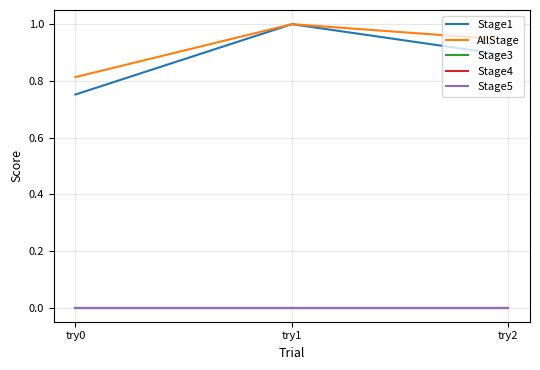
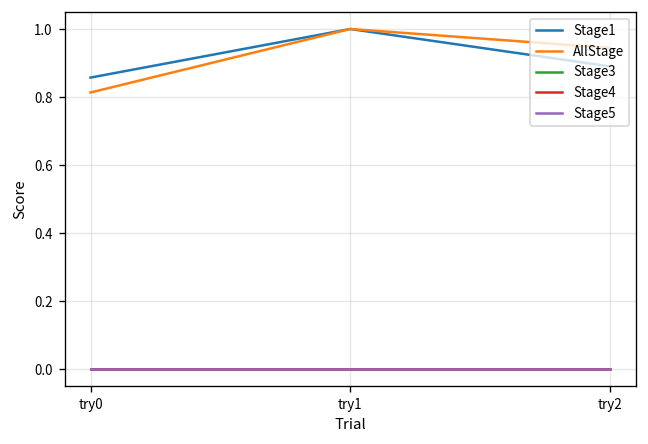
  {
    "Stage1": {
-     "try0": 0.75
+     "try0": 0.86
    },
    "AllStage": {
      "try0": 0.81
    },
    "Stage5": {
      "try0": 0.00,
      "try1": 0.00,
      "try2": 0.00
    }
  }
